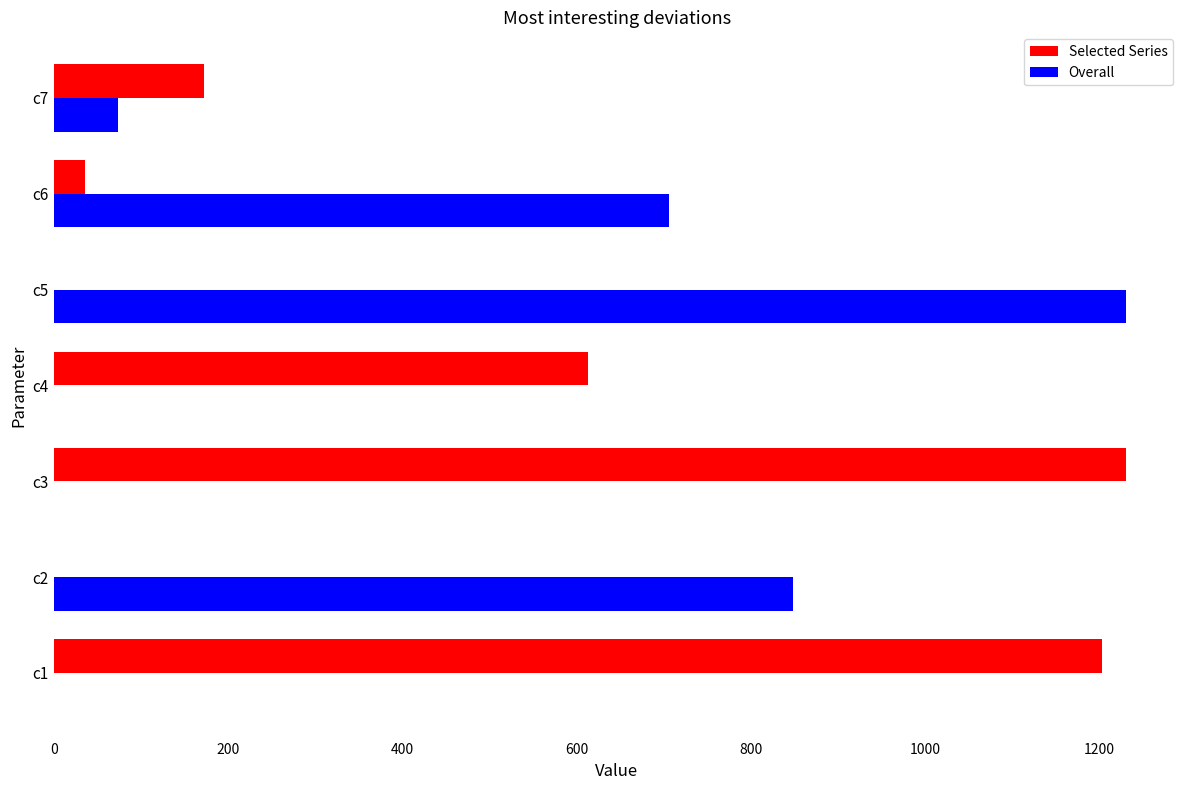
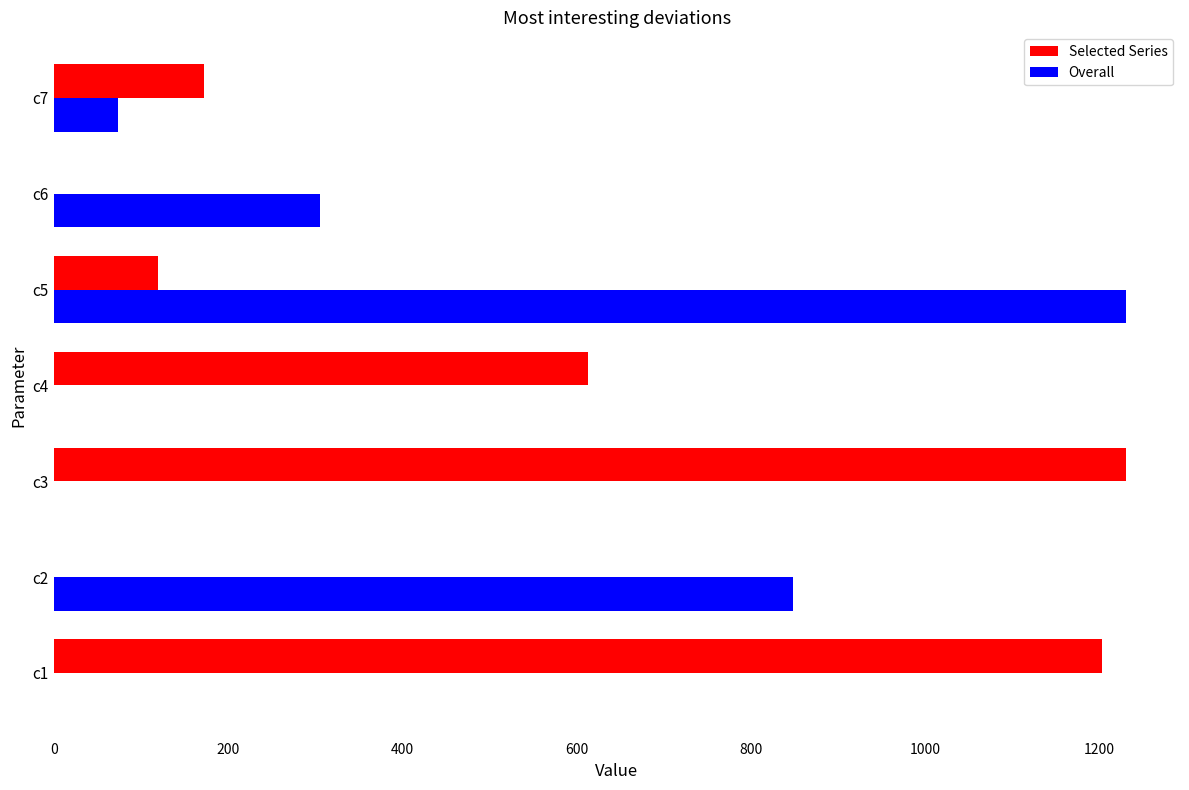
  {
    "Selected Series": {
      "c7": 170,
-     "c6": 40,
-     "c5": 0,
+     "c6": 0,
+     "c5": 120,
      "c4": 610,
      "c3": 1230,
      "c1": 1200
    },
    "Overall": {
      "c7": 70,
-     "c6": 710,
+     "c6": 310,
      "c5": 1230,
      "c2": 850
    }
  }
